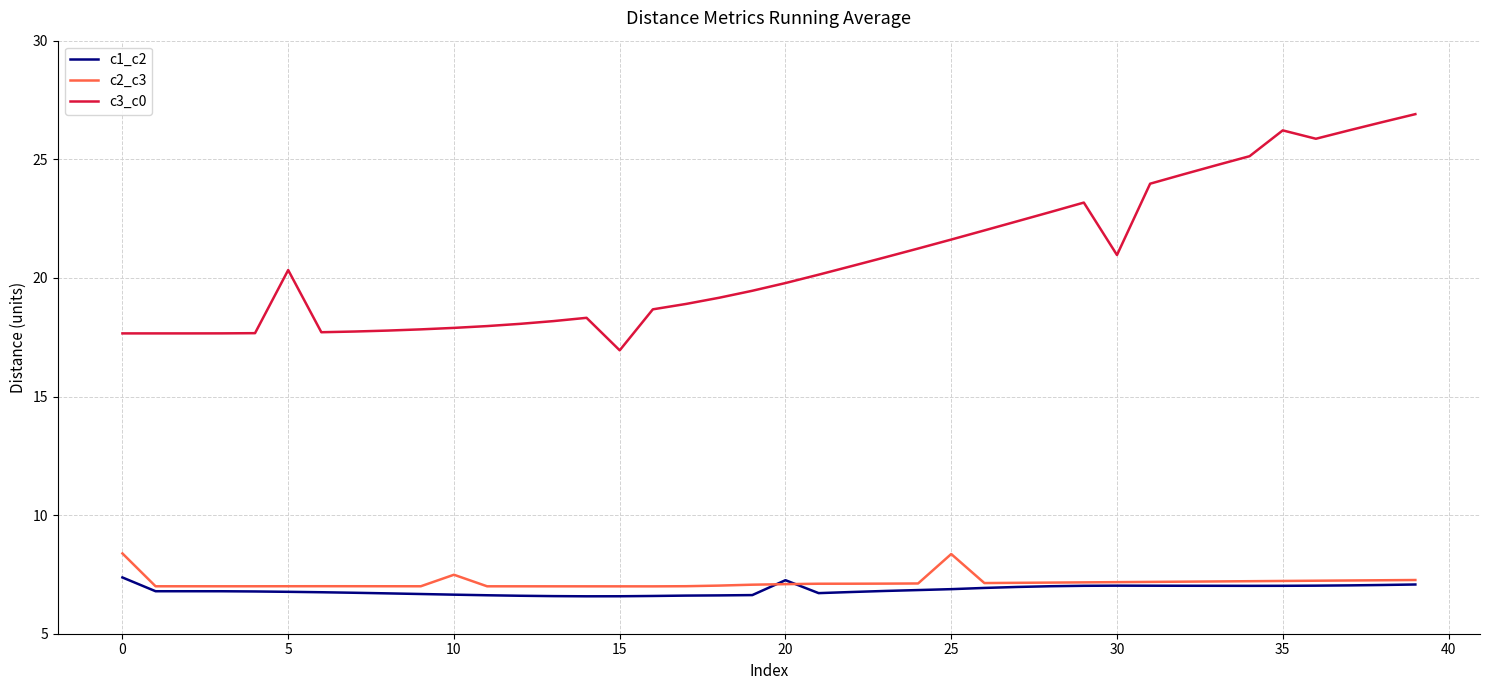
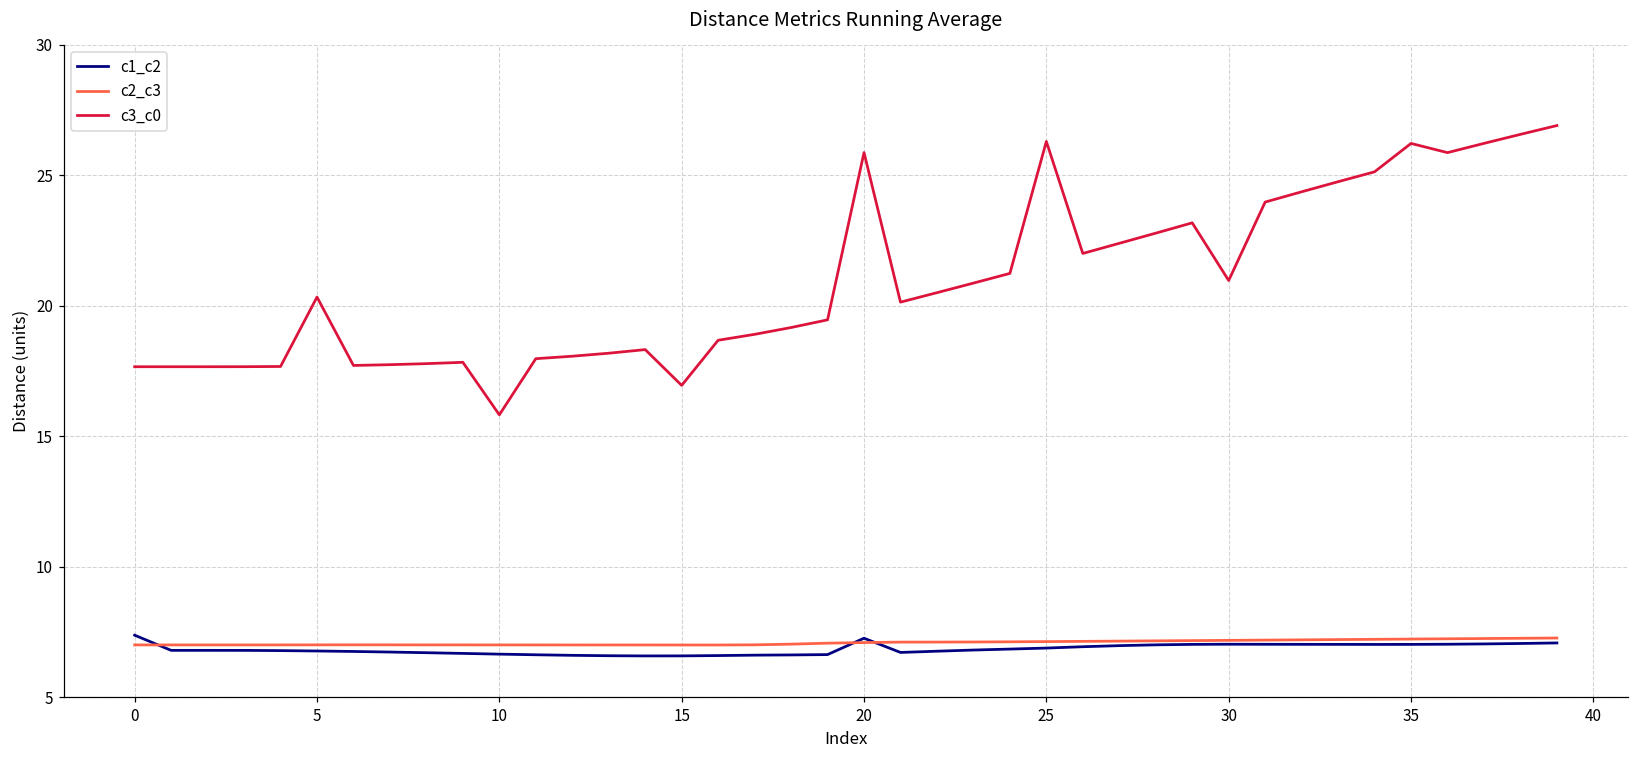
  {
    "c1_c2": {
      "0": 7.4,
      "5": 6.8,
      "10": 6.6,
      "15": 6.6,
      "20": 7.3,
      "25": 6.9,
      "30": 7.0,
      "35": 7.0
    },
    "c2_c3": {
-     "0": 8.4,
+     "0": 7.0,
      "5": 7.0,
-     "10": 7.5,
+     "10": 7.0,
      "15": 7.0,
      "20": 7.1,
-     "25": 8.4,
+     "25": 7.1,
      "30": 7.2,
      "35": 7.2
    },
    "c3_c0": {
      "0": 17.7,
      "5": 20.3,
-     "10": 17.9,
+     "10": 15.8,
      "15": 16.9,
-     "20": 19.8,
-     "25": 21.6,
+     "20": 25.9,
+     "25": 26.3,
      "30": 21.0,
      "35": 26.2
    }
  }
